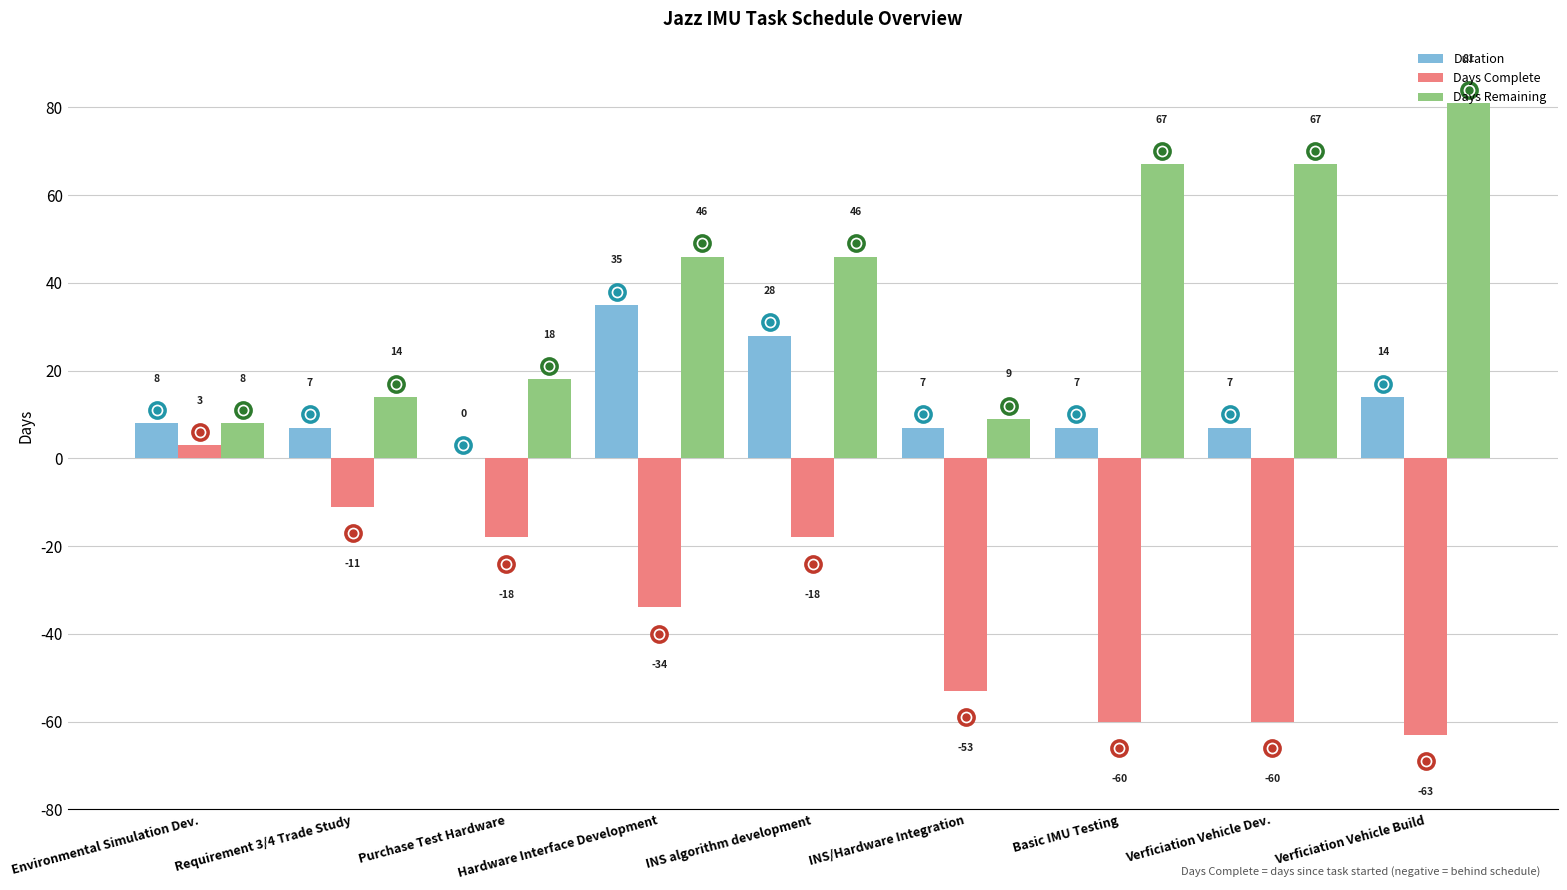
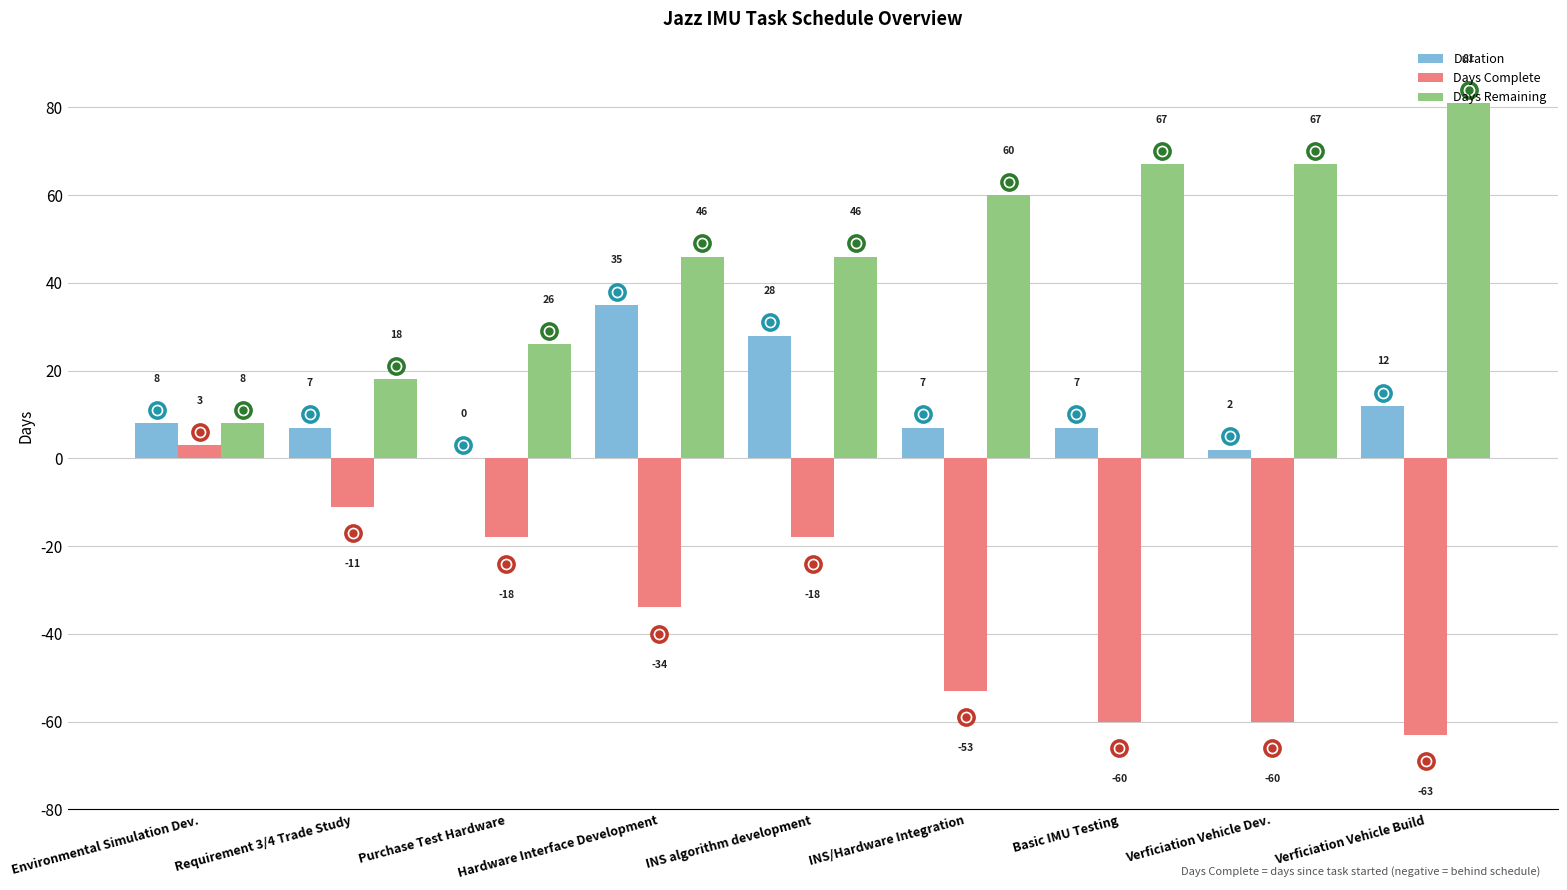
  {
    "Duration": {
-     "Verficiation Vehicle Dev.": 7,
-     "Verficiation Vehicle Build": 14
+     "Verficiation Vehicle Dev.": 2,
+     "Verficiation Vehicle Build": 12
    },
    "Days Complete": {
      "Environmental Simulation Dev.": 3,
      "Requirement 3/4 Trade Study": -11,
      "Purchase Test Hardware": -18,
      "Hardware Interface Development": -34,
      "INS algorithm development": -18,
      "INS/Hardware Integration": -53,
      "Basic IMU Testing": -60,
      "Verficiation Vehicle Dev.": -60,
      "Verficiation Vehicle Build": -63
    },
    "Days Remaining": {
-     "Requirement 3/4 Trade Study": 14,
-     "Purchase Test Hardware": 18,
-     "INS/Hardware Integration": 9
+     "Requirement 3/4 Trade Study": 18,
+     "Purchase Test Hardware": 26,
+     "INS/Hardware Integration": 60
    }
  }
